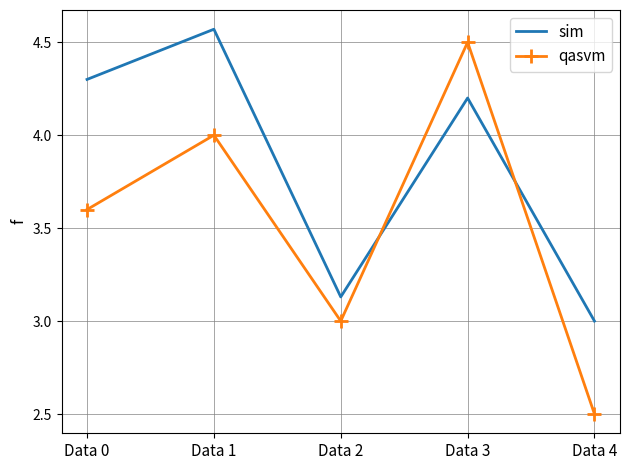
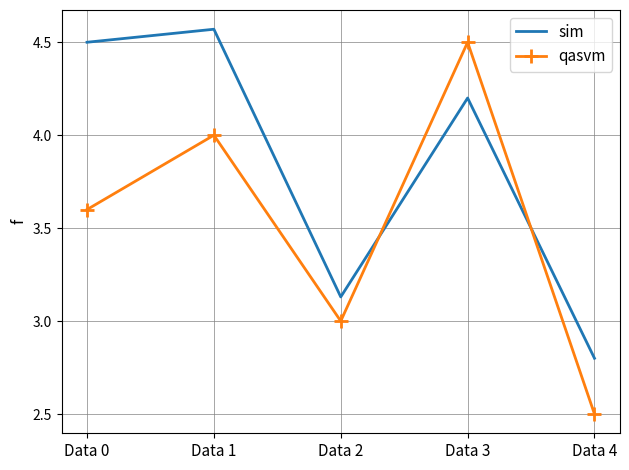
  {
    "sim": {
-     "Data 0": 4.3,
+     "Data 0": 4.5,
      "Data 1": 4.57,
      "Data 2": 3.13,
      "Data 3": 4.2,
-     "Data 4": 3.0
+     "Data 4": 2.8
    },
    "qasvm": {
      "Data 0": 3.6,
      "Data 1": 4.0,
      "Data 2": 3.0,
      "Data 3": 4.5,
      "Data 4": 2.5
    }
  }
